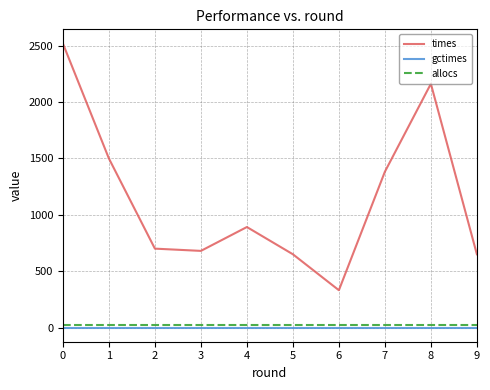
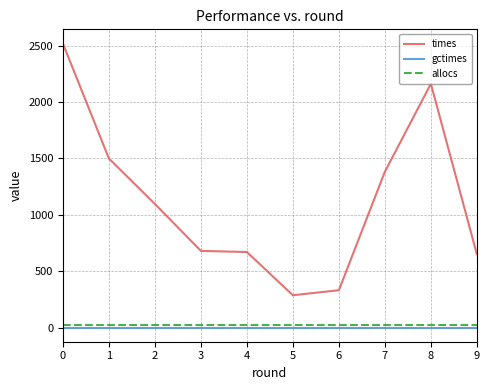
  {
    "times": {
      "0": 2520,
      "1": 1500,
-     "2": 700,
+     "2": 1100,
      "3": 680,
-     "4": 890,
-     "5": 650,
+     "4": 670,
+     "5": 290,
      "6": 330,
      "7": 1380,
      "8": 2160,
      "9": 650
    },
    "gctimes": {
      "0": 0,
      "1": 0,
      "2": 0,
      "3": 0,
      "4": 0,
      "5": 0,
      "6": 0,
      "7": 0,
      "8": 0,
      "9": 0
    },
    "allocs": {
      "0": 30,
      "1": 30,
      "2": 30,
      "3": 30,
      "4": 30,
      "5": 30,
      "6": 30,
      "7": 30,
      "8": 30,
      "9": 30
    }
  }
